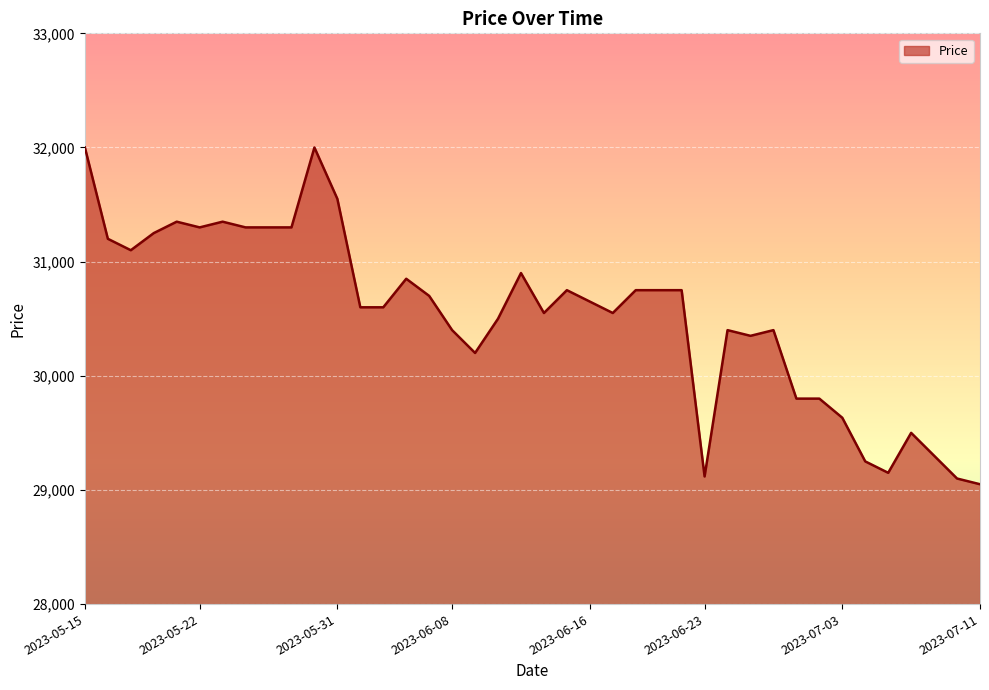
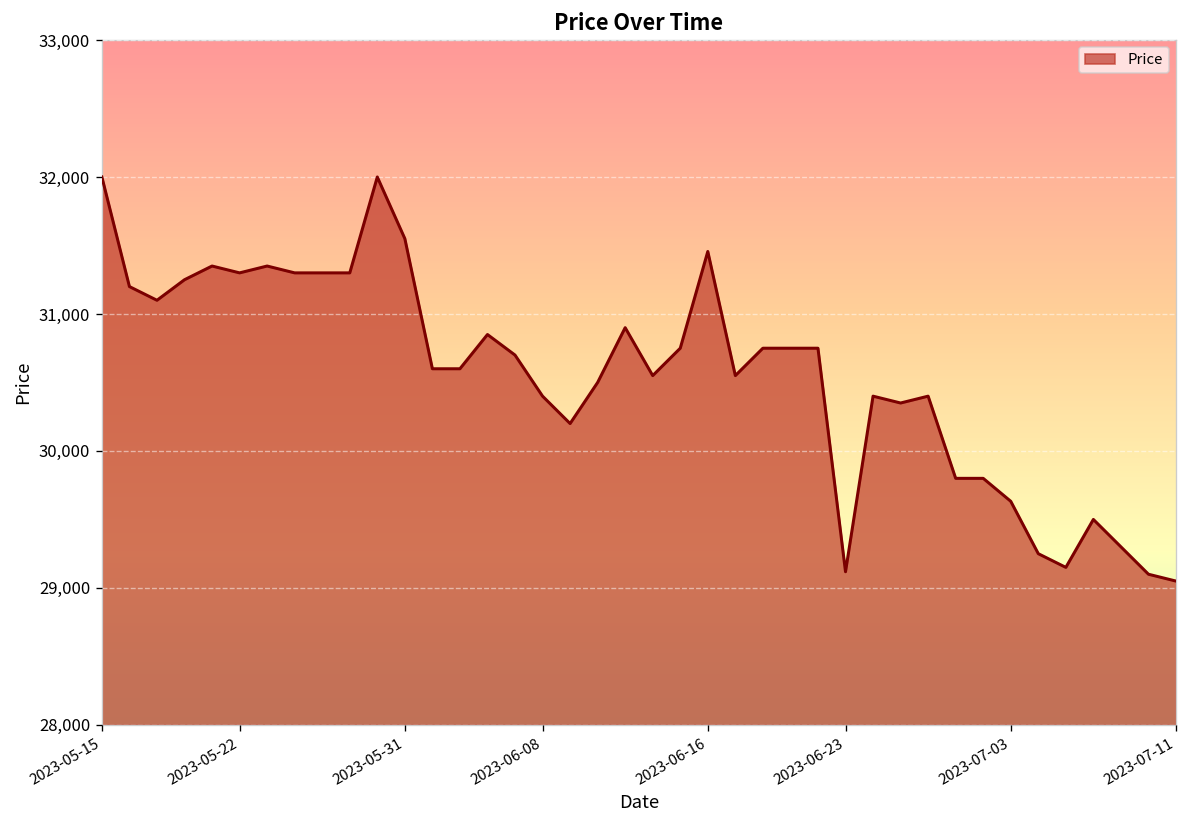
  {
    "2023-05-15": "32,000",
    "2023-05-22": "31,300",
    "2023-05-31": "31,550",
    "2023-06-08": "30,400",
-   "2023-06-16": "30,650",
+   "2023-06-16": "31,460",
    "2023-06-23": "29,120",
    "2023-07-03": "29,630",
    "2023-07-11": "29,050"
  }
